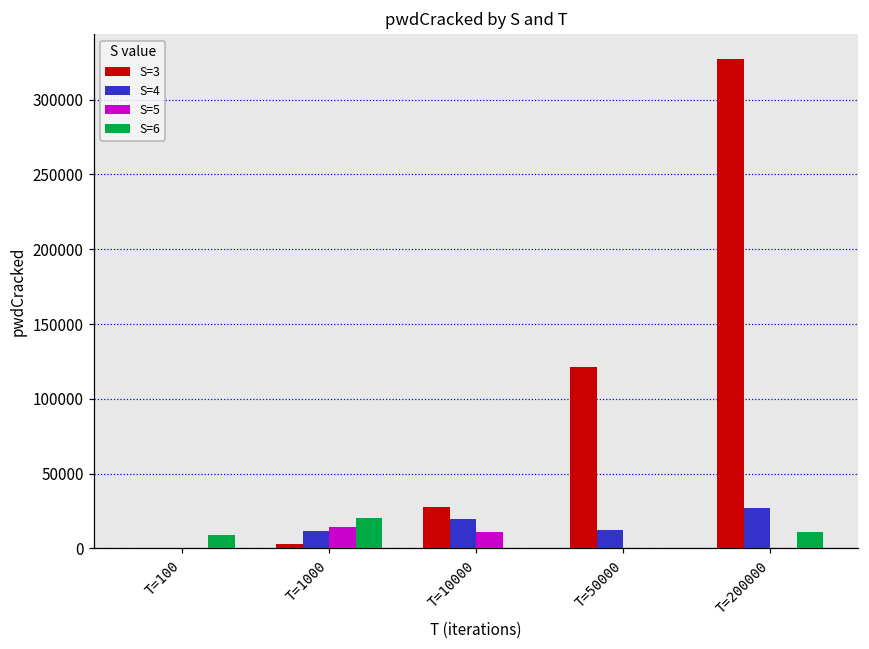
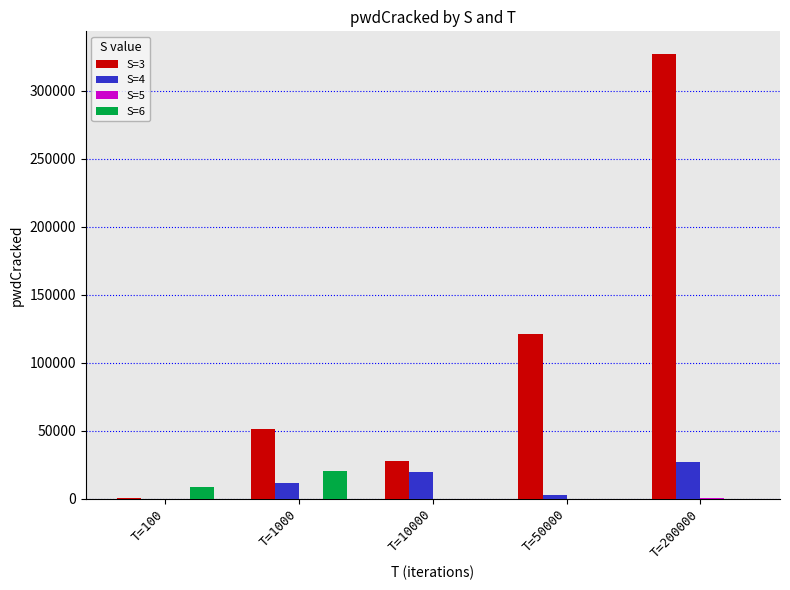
  {
    "S=3": {
-     "T=1000": 3000,
+     "T=1000": 51000,
      "T=10000": 27000,
      "T=50000": 121000,
      "T=200000": 327000
    },
    "S=4": {
      "T=1000": 11000,
      "T=10000": 20000,
-     "T=50000": 12000,
+     "T=50000": 3000,
      "T=200000": 27000
    },
    "S=5": {
      "T=100": 0,
-     "T=1000": 14000,
-     "T=10000": 11000
+     "T=1000": 0,
+     "T=10000": 0
    },
    "S=6": {
      "T=100": 9000,
      "T=1000": 20000,
      "T=10000": 0,
      "T=50000": 0,
-     "T=200000": 11000
+     "T=200000": 0
    }
  }
